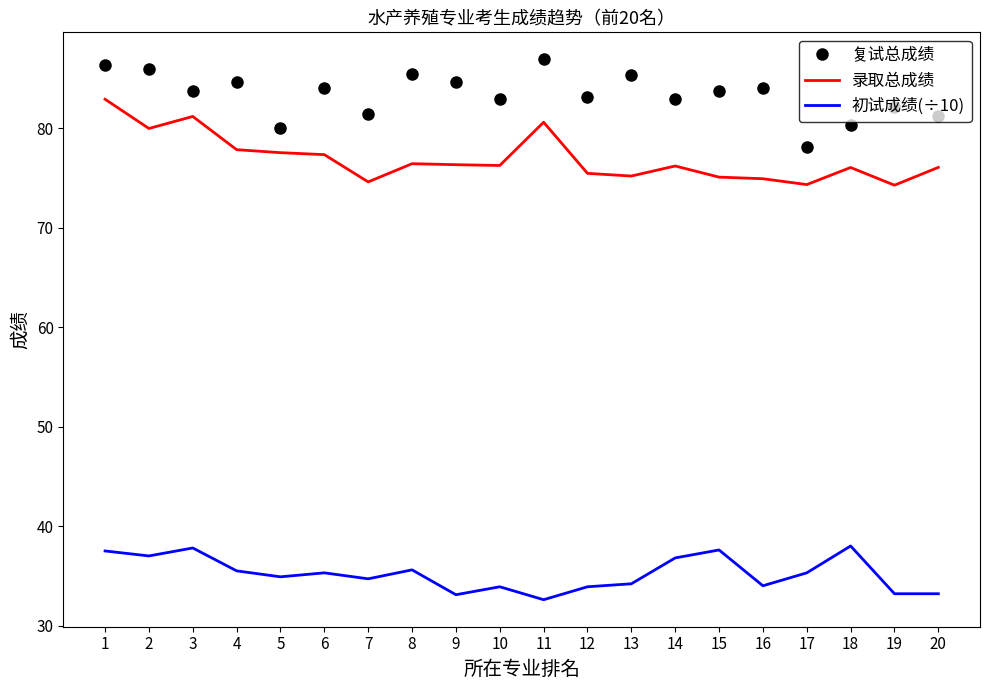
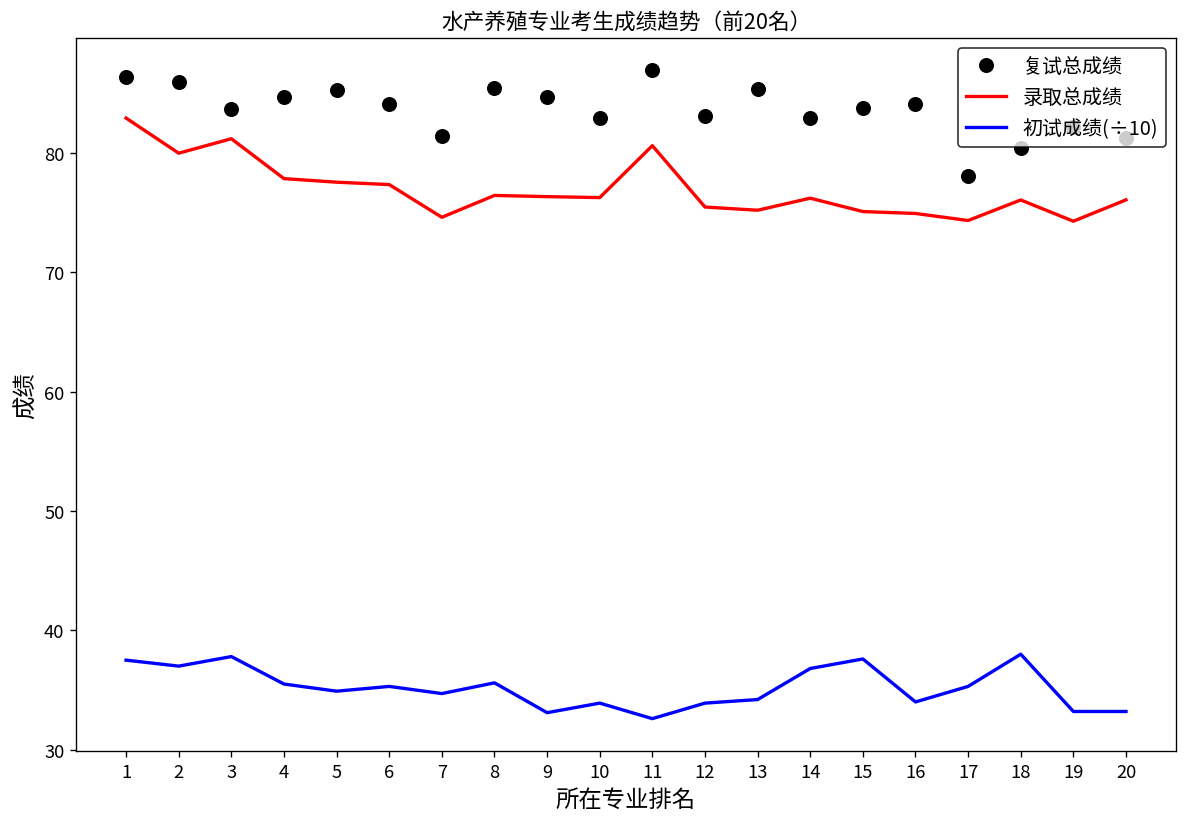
  {
    "复试总成绩": {
      "1": 86,
      "2": 86,
      "3": 84,
      "4": 85,
-     "5": 80,
+     "5": 85,
      "6": 84,
      "7": 81,
      "8": 85,
      "9": 85,
      "10": 83,
      "11": 87,
      "12": 83,
      "13": 85,
      "14": 83,
      "15": 84,
      "16": 84,
      "17": 78,
      "18": 80
    },
    "录取总成绩": {
      "1": 83,
      "2": 80,
      "3": 81,
      "4": 78,
      "5": 78,
      "6": 77,
      "7": 75,
      "8": 76,
      "9": 76,
      "10": 76,
      "11": 81,
      "12": 75,
      "13": 75,
      "14": 76,
      "15": 75,
      "16": 75,
      "17": 74,
      "18": 76,
      "19": 74,
      "20": 76
    },
    "初试成绩(÷10)": {
      "1": 38,
      "2": 37,
      "3": 38,
      "4": 36,
      "5": 35,
      "6": 35,
      "7": 35,
      "8": 36,
      "9": 33,
      "10": 34,
      "11": 33,
      "12": 34,
      "13": 34,
      "14": 37,
      "15": 38,
      "16": 34,
      "17": 35,
      "18": 38,
      "19": 33,
      "20": 33
    }
  }
